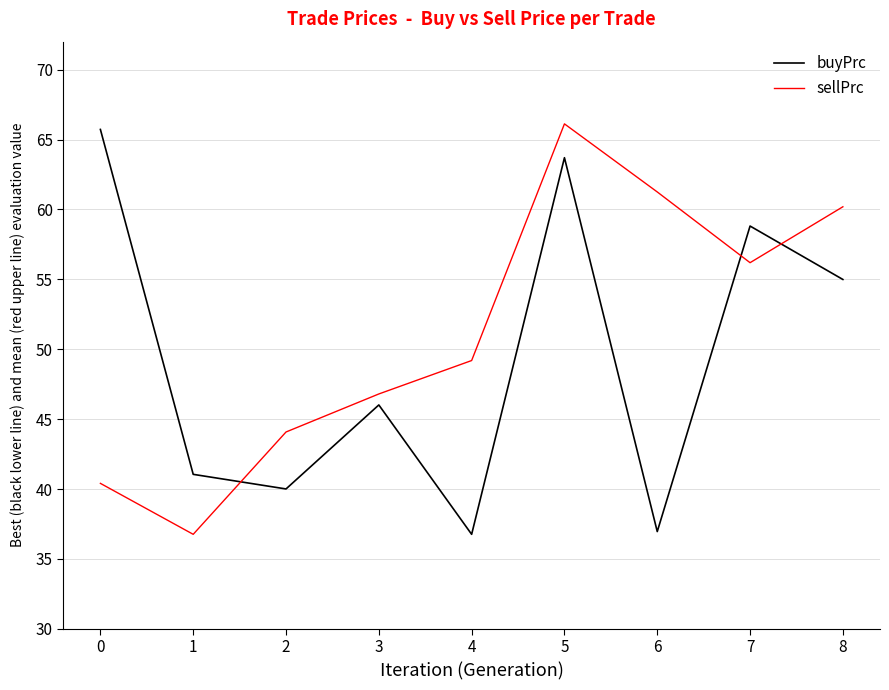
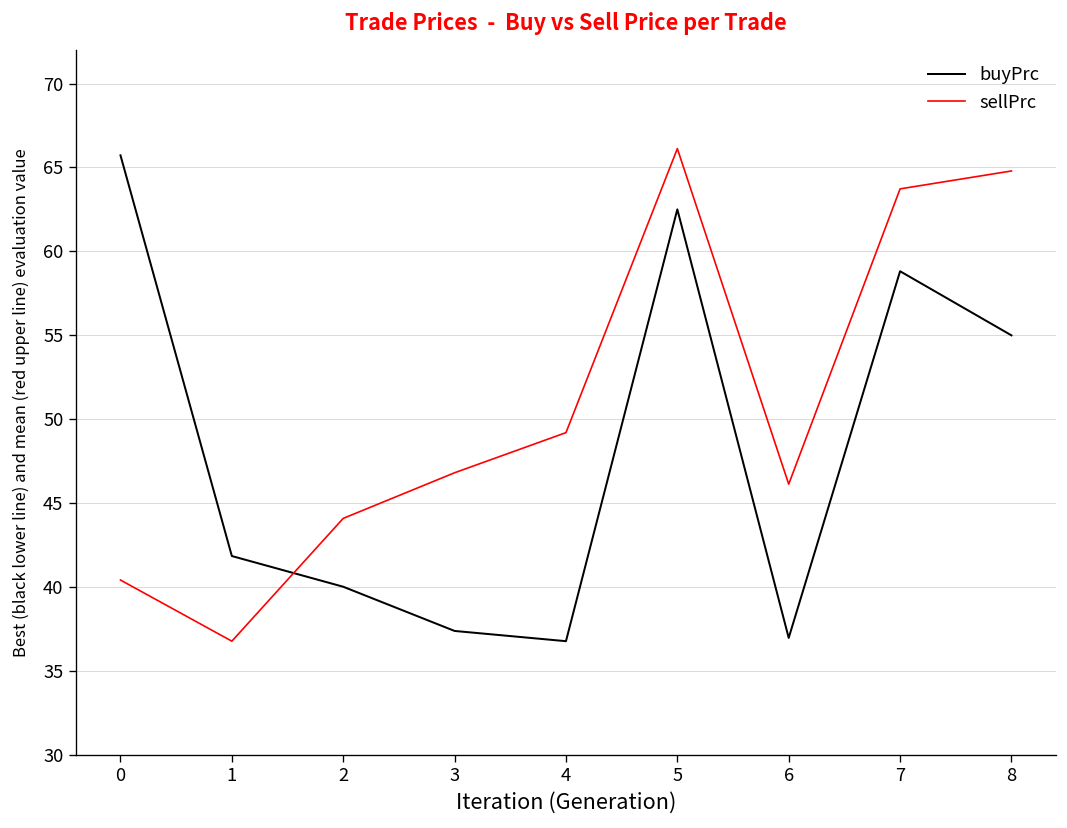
  {
    "buyPrc": {
      "0": 65.7,
-     "1": 41.0,
+     "1": 41.8,
      "2": 40.0,
-     "3": 46.0,
+     "3": 37.4,
      "4": 36.8,
-     "5": 63.7,
+     "5": 62.5,
      "6": 37.0,
      "7": 58.8,
      "8": 55.0
    },
    "sellPrc": {
      "0": 40.4,
      "1": 36.8,
      "2": 44.1,
      "3": 46.8,
      "4": 49.2,
      "5": 66.1,
-     "6": 61.3,
-     "7": 56.2,
-     "8": 60.2
+     "6": 46.1,
+     "7": 63.7,
+     "8": 64.8
    }
  }
